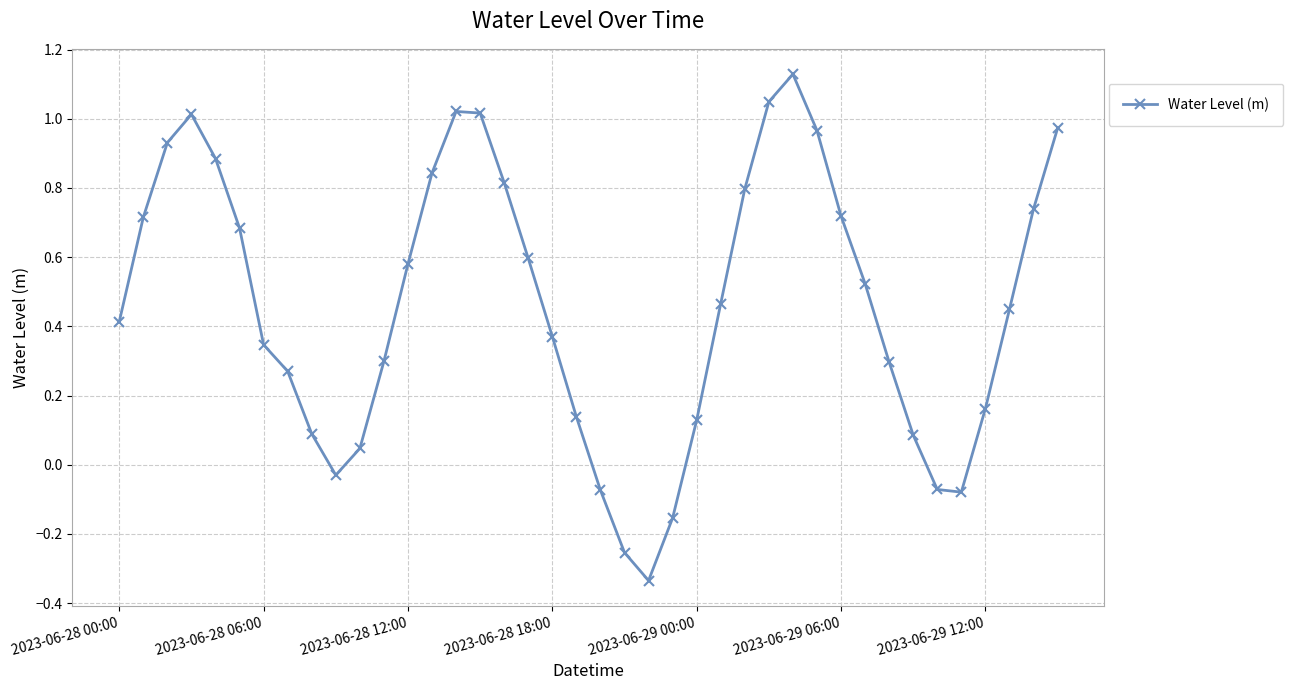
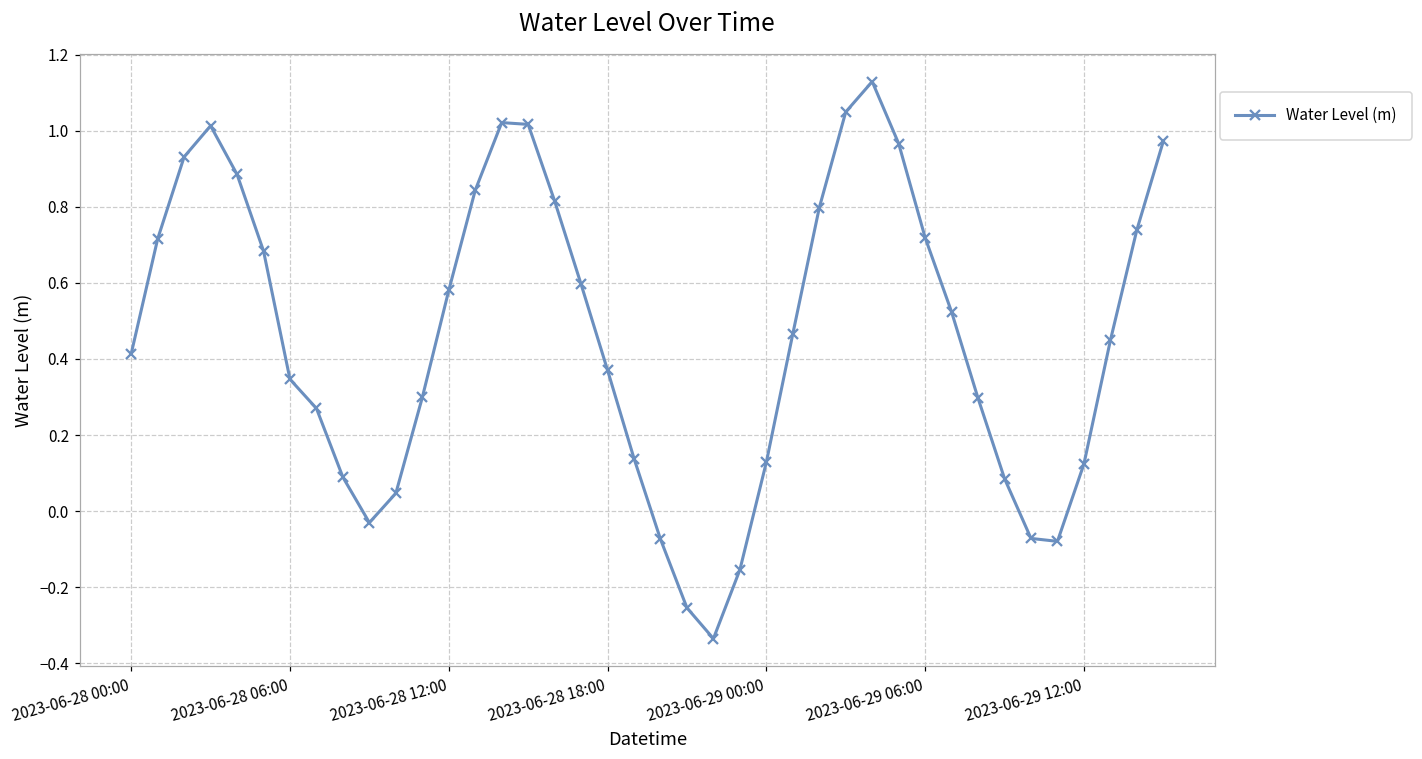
  {
    "2023-06-28 00:00": 0.41,
    "2023-06-28 06:00": 0.35,
    "2023-06-28 12:00": 0.58,
    "2023-06-28 18:00": 0.37,
    "2023-06-29 00:00": 0.13,
    "2023-06-29 06:00": 0.72,
-   "2023-06-29 12:00": 0.16
+   "2023-06-29 12:00": 0.12
  }
